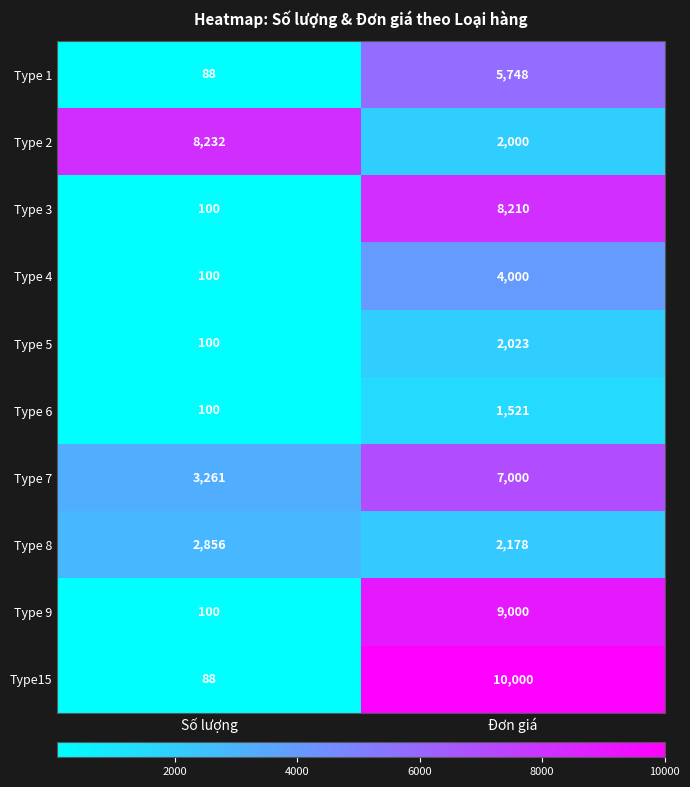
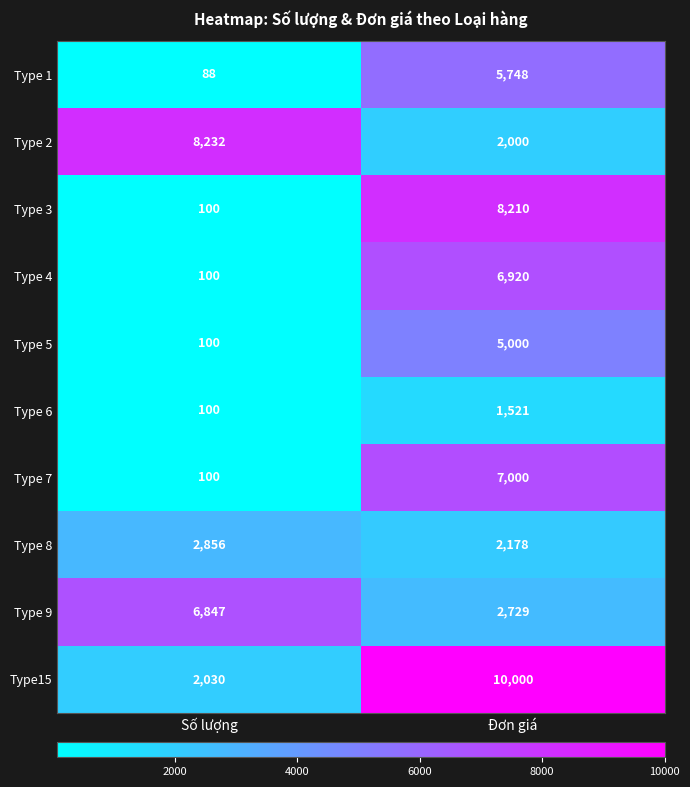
  {
    "Type 1": {
      "Số lượng": "88",
      "Đơn giá": "5,748"
    },
    "Type 2": {
      "Số lượng": "8,232",
      "Đơn giá": "2,000"
    },
    "Type 3": {
      "Số lượng": "100",
      "Đơn giá": "8,210"
    },
    "Type 4": {
      "Số lượng": "100",
-     "Đơn giá": "4,000"
+     "Đơn giá": "6,920"
    },
    "Type 5": {
      "Số lượng": "100",
-     "Đơn giá": "2,023"
+     "Đơn giá": "5,000"
    },
    "Type 6": {
      "Số lượng": "100",
      "Đơn giá": "1,521"
    },
    "Type 7": {
-     "Số lượng": "3,261",
+     "Số lượng": "100",
      "Đơn giá": "7,000"
    },
    "Type 8": {
      "Số lượng": "2,856",
      "Đơn giá": "2,178"
    },
    "Type 9": {
-     "Số lượng": "100",
-     "Đơn giá": "9,000"
+     "Số lượng": "6,847",
+     "Đơn giá": "2,729"
    },
    "Type15": {
-     "Số lượng": "88",
+     "Số lượng": "2,030",
      "Đơn giá": "10,000"
    }
  }
